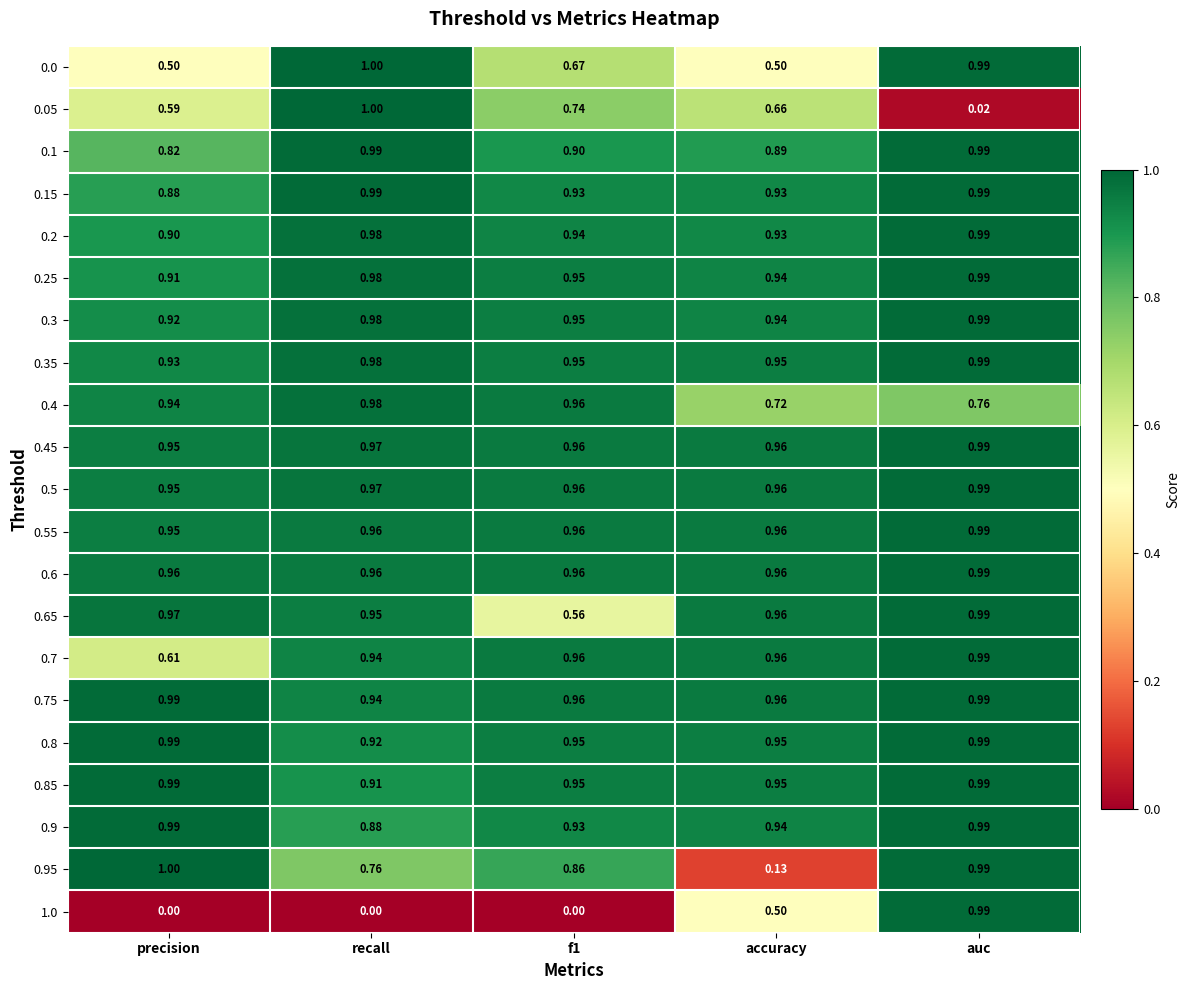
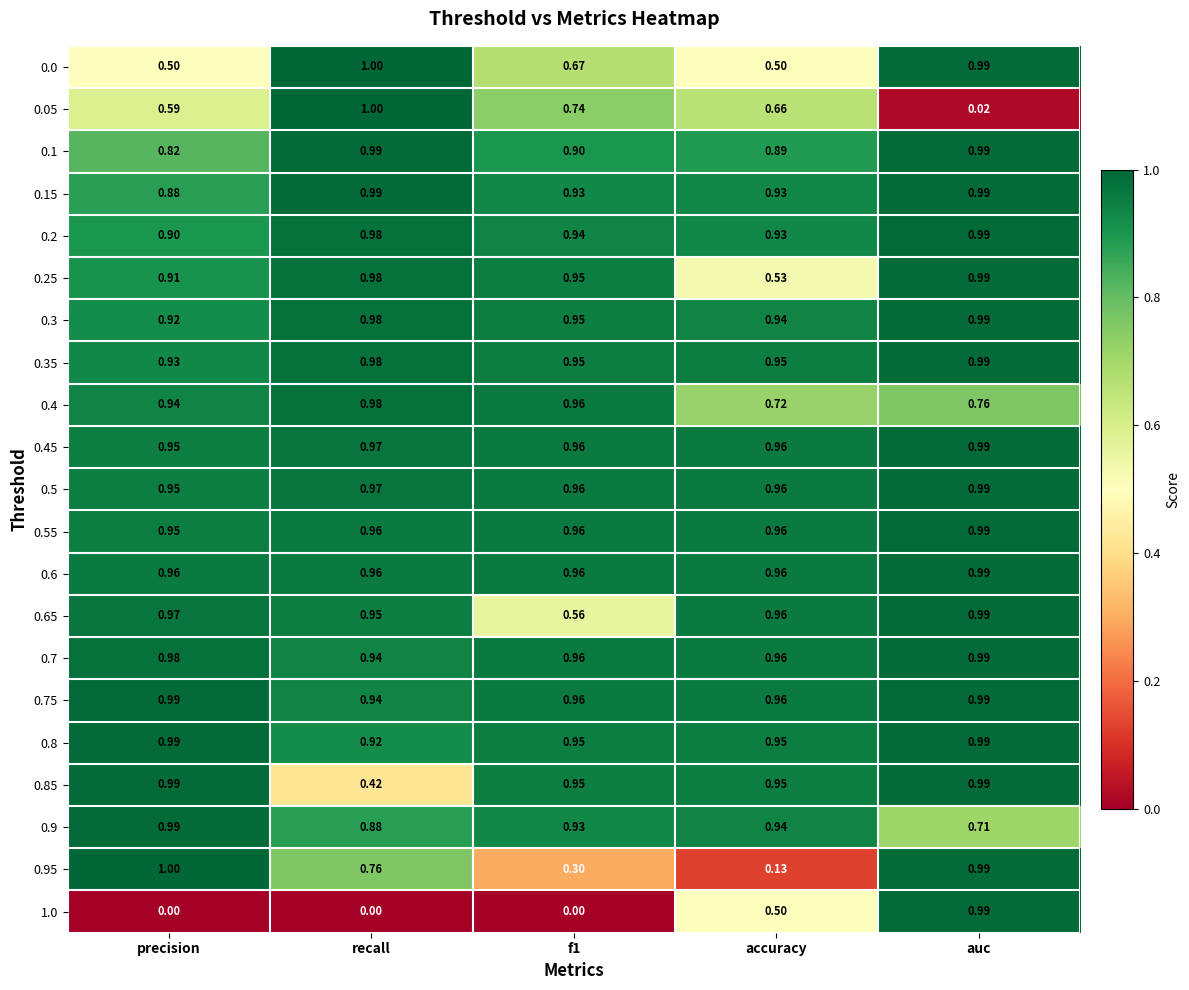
  {
    "0.0": {
      "precision": 0.50,
      "recall": 1.00,
      "f1": 0.67,
      "accuracy": 0.50,
      "auc": 0.99
    },
    "0.05": {
      "precision": 0.59,
      "recall": 1.00,
      "f1": 0.74,
      "accuracy": 0.66,
      "auc": 0.02
    },
    "0.1": {
      "precision": 0.82,
      "recall": 0.99,
      "f1": 0.90,
      "accuracy": 0.89,
      "auc": 0.99
    },
    "0.15": {
      "precision": 0.88,
      "recall": 0.99,
      "f1": 0.93,
      "accuracy": 0.93,
      "auc": 0.99
    },
    "0.2": {
      "precision": 0.90,
      "recall": 0.98,
      "f1": 0.94,
      "accuracy": 0.93,
      "auc": 0.99
    },
    "0.25": {
      "precision": 0.91,
      "recall": 0.98,
      "f1": 0.95,
-     "accuracy": 0.94,
+     "accuracy": 0.53,
      "auc": 0.99
    },
    "0.3": {
      "precision": 0.92,
      "recall": 0.98,
      "f1": 0.95,
      "accuracy": 0.94,
      "auc": 0.99
    },
    "0.35": {
      "precision": 0.93,
      "recall": 0.98,
      "f1": 0.95,
      "accuracy": 0.95,
      "auc": 0.99
    },
    "0.4": {
      "precision": 0.94,
      "recall": 0.98,
      "f1": 0.96,
      "accuracy": 0.72,
      "auc": 0.76
    },
    "0.45": {
      "precision": 0.95,
      "recall": 0.97,
      "f1": 0.96,
      "accuracy": 0.96,
      "auc": 0.99
    },
    "0.5": {
      "precision": 0.95,
      "recall": 0.97,
      "f1": 0.96,
      "accuracy": 0.96,
      "auc": 0.99
    },
    "0.55": {
      "precision": 0.95,
      "recall": 0.96,
      "f1": 0.96,
      "accuracy": 0.96,
      "auc": 0.99
    },
    "0.6": {
      "precision": 0.96,
      "recall": 0.96,
      "f1": 0.96,
      "accuracy": 0.96,
      "auc": 0.99
    },
    "0.65": {
      "precision": 0.97,
      "recall": 0.95,
      "f1": 0.56,
      "accuracy": 0.96,
      "auc": 0.99
    },
    "0.7": {
-     "precision": 0.61,
+     "precision": 0.98,
      "recall": 0.94,
      "f1": 0.96,
      "accuracy": 0.96,
      "auc": 0.99
    },
    "0.75": {
      "precision": 0.99,
      "recall": 0.94,
      "f1": 0.96,
      "accuracy": 0.96,
      "auc": 0.99
    },
    "0.8": {
      "precision": 0.99,
      "recall": 0.92,
      "f1": 0.95,
      "accuracy": 0.95,
      "auc": 0.99
    },
    "0.85": {
      "precision": 0.99,
-     "recall": 0.91,
+     "recall": 0.42,
      "f1": 0.95,
      "accuracy": 0.95,
      "auc": 0.99
    },
    "0.9": {
      "precision": 0.99,
      "recall": 0.88,
      "f1": 0.93,
      "accuracy": 0.94,
-     "auc": 0.99
+     "auc": 0.71
    },
    "0.95": {
      "precision": 1.00,
      "recall": 0.76,
-     "f1": 0.86,
+     "f1": 0.30,
      "accuracy": 0.13,
      "auc": 0.99
    },
    "1.0": {
      "precision": 0.00,
      "recall": 0.00,
      "f1": 0.00,
      "accuracy": 0.50,
      "auc": 0.99
    }
  }
